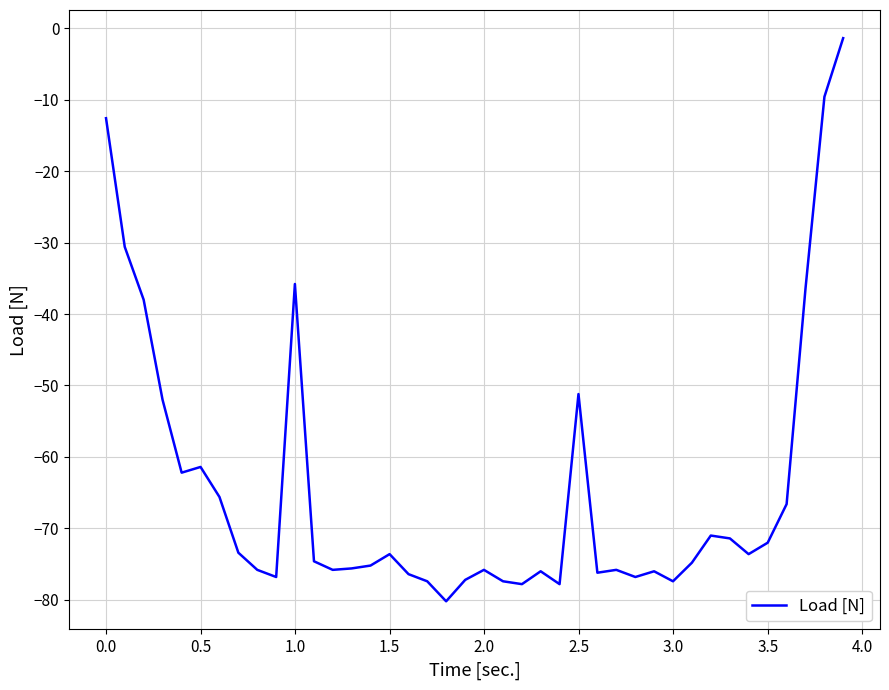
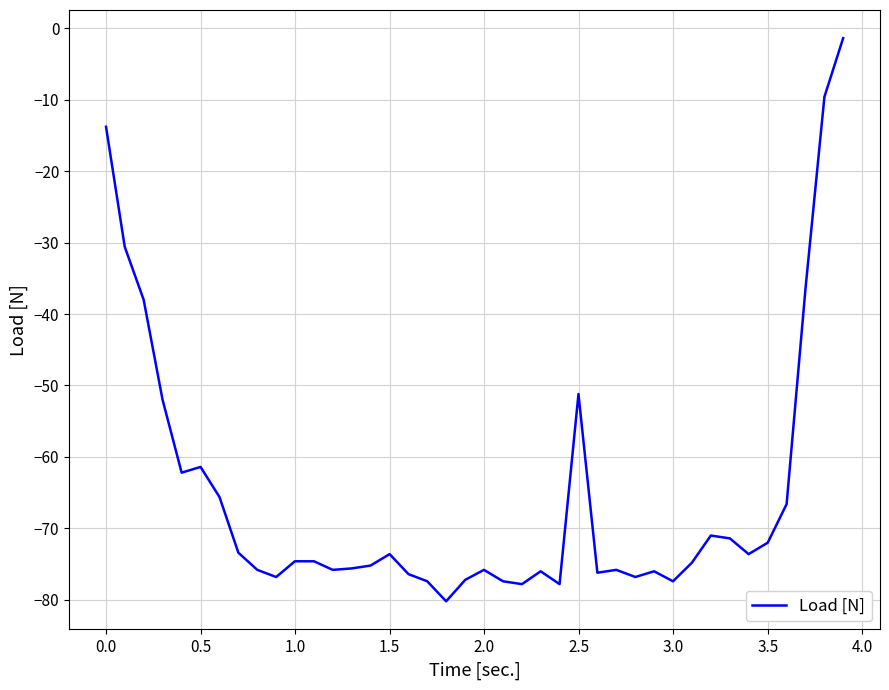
  {
-   "0.0": -13,
+   "0.0": -14,
    "0.5": -61,
-   "1.0": -36,
+   "1.0": -75,
    "1.5": -74,
    "2.0": -76,
    "2.5": -51,
    "3.0": -77,
    "3.5": -72
  }
